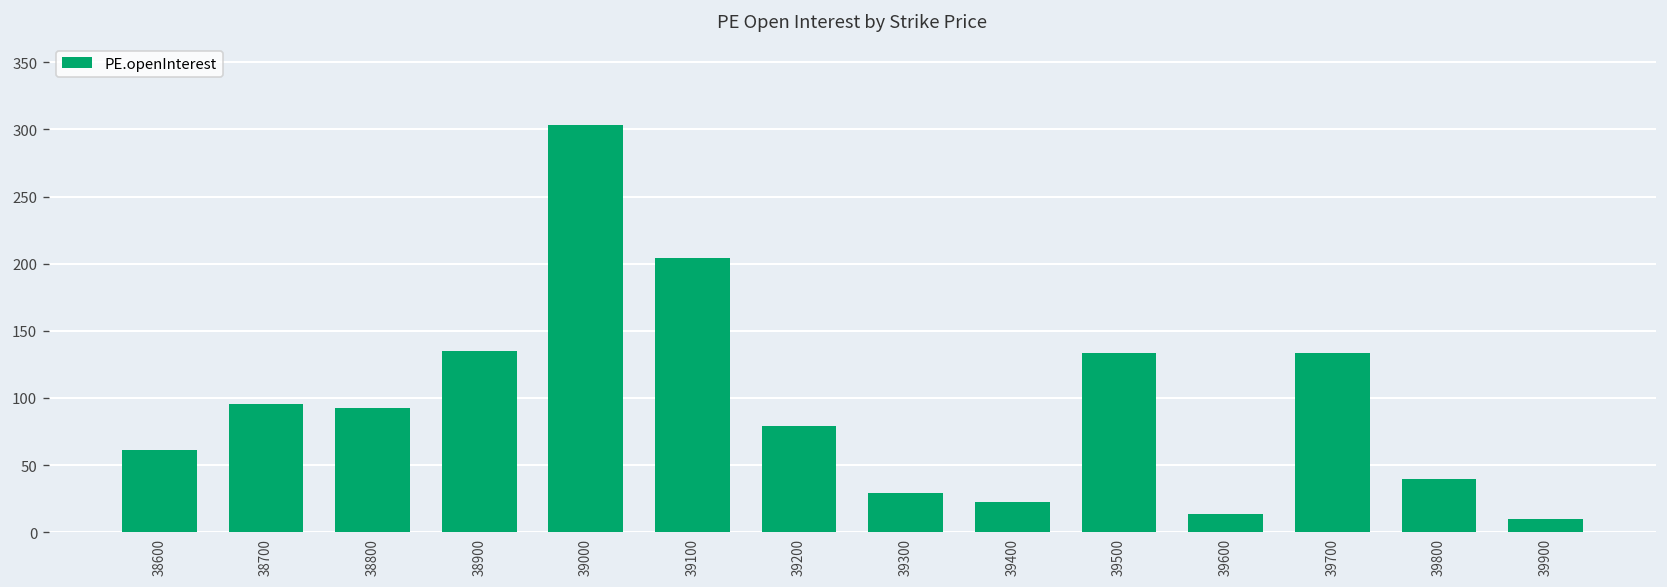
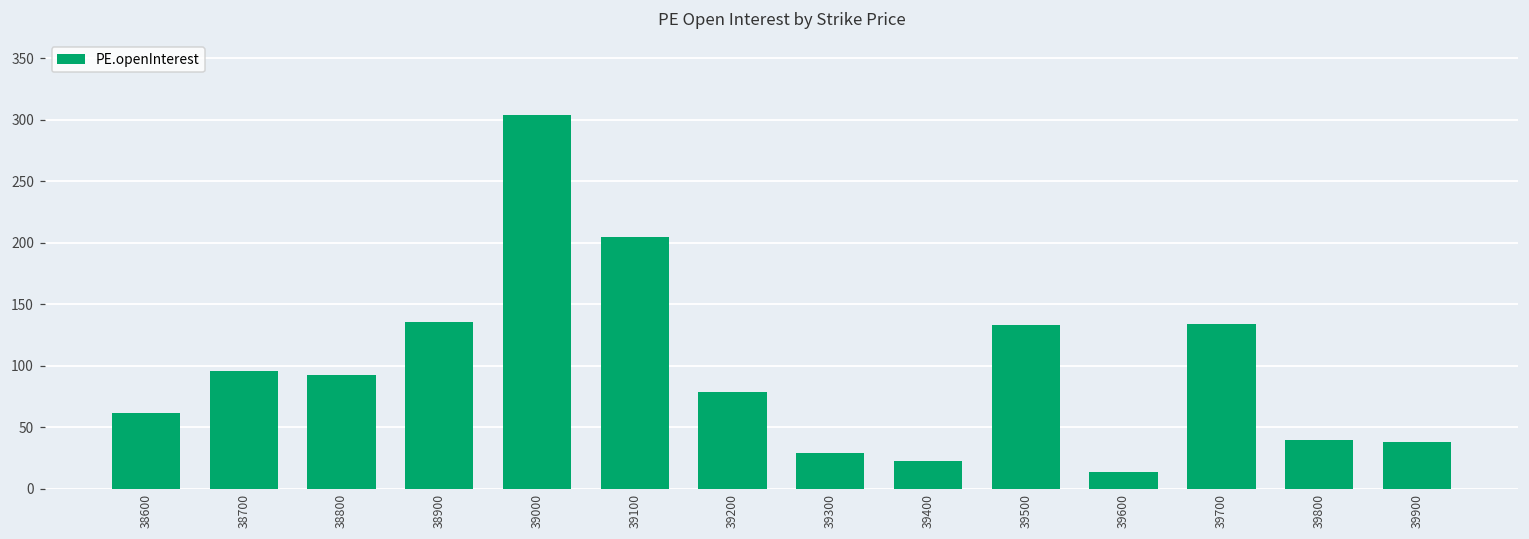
  {
    "38600": 61,
    "38700": 96,
    "38800": 92,
    "38900": 135,
    "39000": 304,
    "39100": 204,
    "39200": 79,
    "39300": 29,
    "39400": 22,
    "39500": 133,
    "39600": 13,
    "39700": 134,
    "39800": 40,
-   "39900": 9
+   "39900": 38
  }
